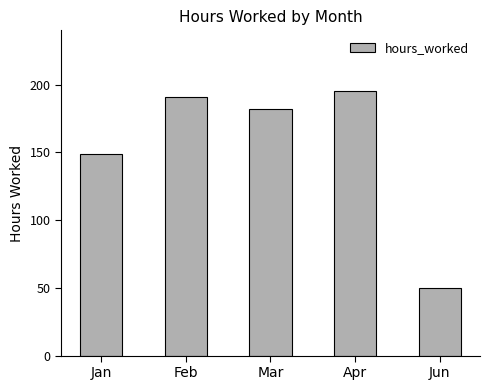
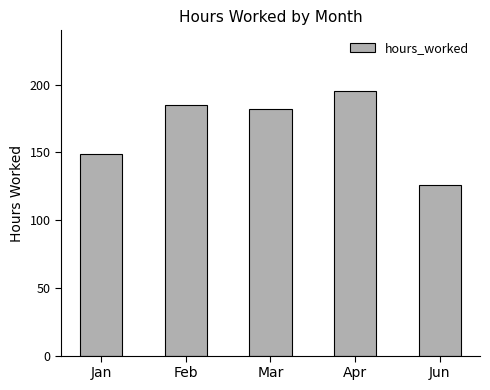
  {
    "Jan": 149,
-   "Feb": 191,
+   "Feb": 185,
    "Mar": 182,
    "Apr": 195,
-   "Jun": 50
+   "Jun": 126
  }
